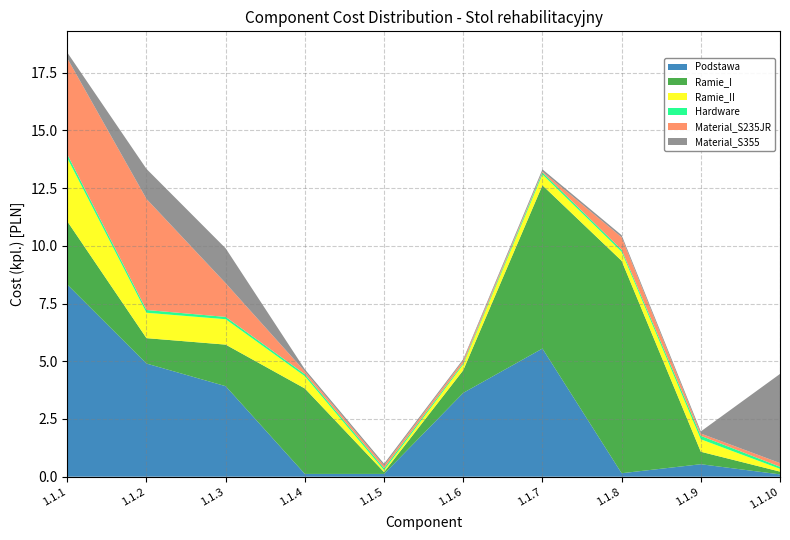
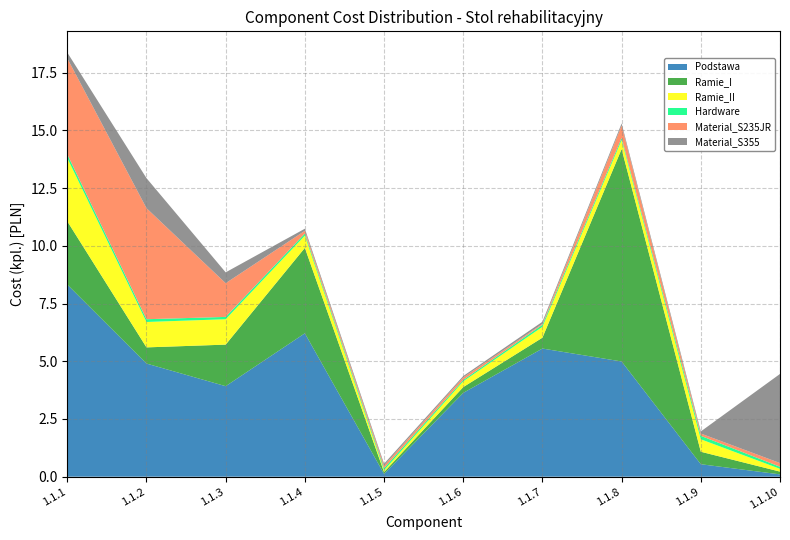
  {
    "Podstawa": {
      "1.1.1": 8.3,
      "1.1.2": 4.9,
      "1.1.3": 3.9,
-     "1.1.4": 0.1,
+     "1.1.4": 6.2,
      "1.1.6": 3.6,
      "1.1.7": 5.6,
-     "1.1.8": 0.2,
+     "1.1.8": 5.0,
      "1.1.9": 0.5
    },
    "Ramie_I": {
      "1.1.1": 2.7,
-     "1.1.2": 1.1,
+     "1.1.2": 0.7,
      "1.1.3": 1.8,
      "1.1.4": 3.7,
-     "1.1.6": 1.0,
-     "1.1.7": 7.1,
+     "1.1.6": 0.3,
+     "1.1.7": 0.5,
      "1.1.8": 9.2,
      "1.1.9": 0.5,
      "1.1.10": 0.1
    },
    "Ramie_II": {
      "1.1.1": 2.7,
      "1.1.2": 1.1,
      "1.1.9": 0.5
    },
    "Hardware": {
      "1.1.1": 0.2,
      "1.1.2": 0.1
    },
    "Material_S235JR": {
      "1.1.1": 4.2,
      "1.1.2": 4.8,
      "1.1.3": 1.5,
      "1.1.10": 0.2
    },
    "Material_S355": {
      "1.1.1": 0.3,
      "1.1.2": 1.3,
-     "1.1.3": 1.5,
+     "1.1.3": 0.5,
      "1.1.10": 3.9
    }
  }
